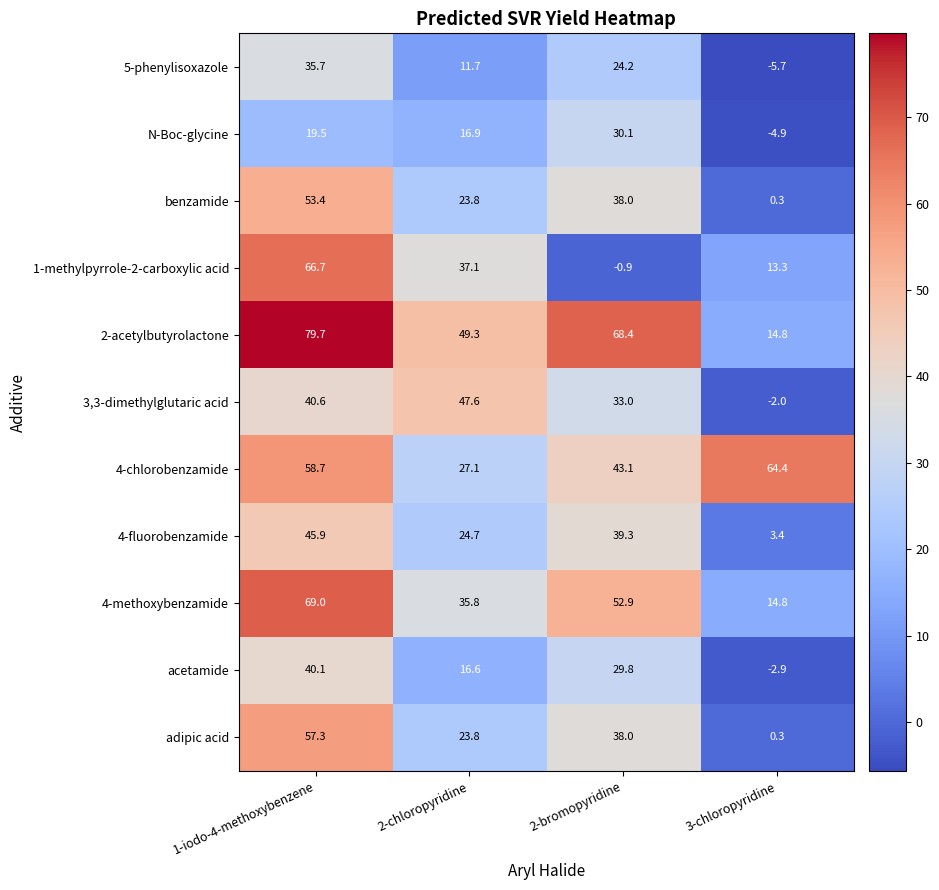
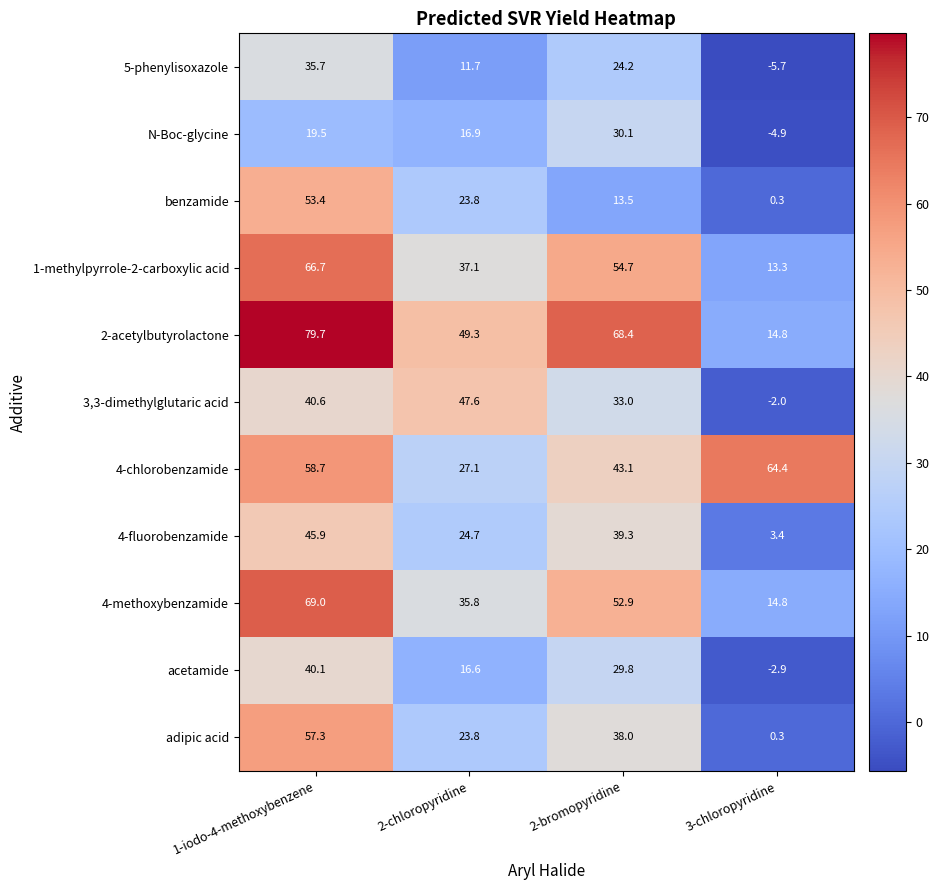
  {
    "5-phenylisoxazole": {
      "1-iodo-4-methoxybenzene": 35.7,
      "2-chloropyridine": 11.7,
      "2-bromopyridine": 24.2,
      "3-chloropyridine": -5.7
    },
    "N-Boc-glycine": {
      "1-iodo-4-methoxybenzene": 19.5,
      "2-chloropyridine": 16.9,
      "2-bromopyridine": 30.1,
      "3-chloropyridine": -4.9
    },
    "benzamide": {
      "1-iodo-4-methoxybenzene": 53.4,
      "2-chloropyridine": 23.8,
-     "2-bromopyridine": 38.0,
+     "2-bromopyridine": 13.5,
      "3-chloropyridine": 0.3
    },
    "1-methylpyrrole-2-carboxylic acid": {
      "1-iodo-4-methoxybenzene": 66.7,
      "2-chloropyridine": 37.1,
-     "2-bromopyridine": -0.9,
+     "2-bromopyridine": 54.7,
      "3-chloropyridine": 13.3
    },
    "2-acetylbutyrolactone": {
      "1-iodo-4-methoxybenzene": 79.7,
      "2-chloropyridine": 49.3,
      "2-bromopyridine": 68.4,
      "3-chloropyridine": 14.8
    },
    "3,3-dimethylglutaric acid": {
      "1-iodo-4-methoxybenzene": 40.6,
      "2-chloropyridine": 47.6,
      "2-bromopyridine": 33.0,
      "3-chloropyridine": -2.0
    },
    "4-chlorobenzamide": {
      "1-iodo-4-methoxybenzene": 58.7,
      "2-chloropyridine": 27.1,
      "2-bromopyridine": 43.1,
      "3-chloropyridine": 64.4
    },
    "4-fluorobenzamide": {
      "1-iodo-4-methoxybenzene": 45.9,
      "2-chloropyridine": 24.7,
      "2-bromopyridine": 39.3,
      "3-chloropyridine": 3.4
    },
    "4-methoxybenzamide": {
      "1-iodo-4-methoxybenzene": 69.0,
      "2-chloropyridine": 35.8,
      "2-bromopyridine": 52.9,
      "3-chloropyridine": 14.8
    },
    "acetamide": {
      "1-iodo-4-methoxybenzene": 40.1,
      "2-chloropyridine": 16.6,
      "2-bromopyridine": 29.8,
      "3-chloropyridine": -2.9
    },
    "adipic acid": {
      "1-iodo-4-methoxybenzene": 57.3,
      "2-chloropyridine": 23.8,
      "2-bromopyridine": 38.0,
      "3-chloropyridine": 0.3
    }
  }
